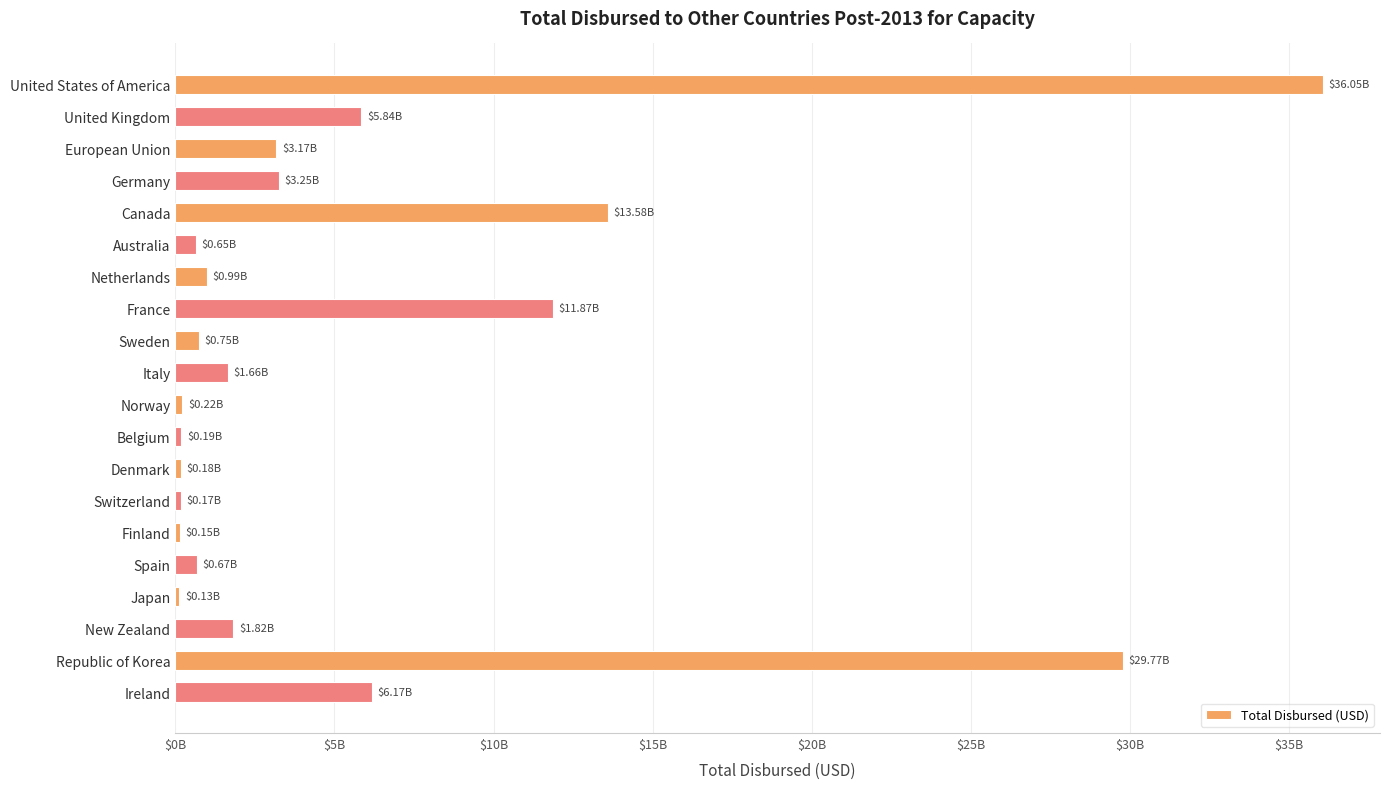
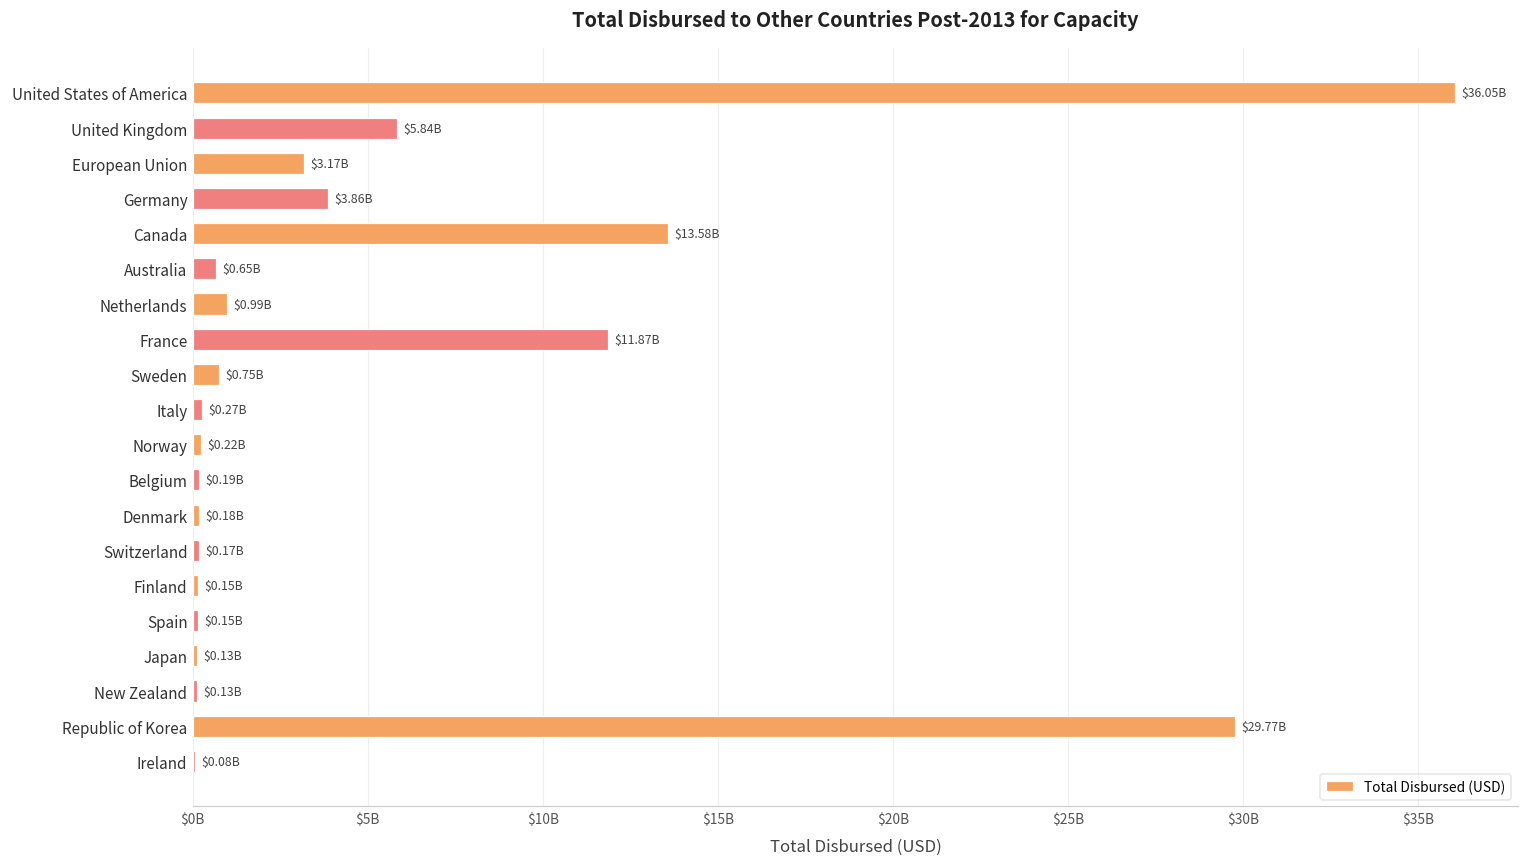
  {
    "United States of America": "$36.05B",
    "United Kingdom": "$5.84B",
    "European Union": "$3.17B",
-   "Germany": "$3.25B",
+   "Germany": "$3.86B",
    "Canada": "$13.58B",
    "Australia": "$0.65B",
    "Netherlands": "$0.99B",
    "France": "$11.87B",
    "Sweden": "$0.75B",
-   "Italy": "$1.66B",
+   "Italy": "$0.27B",
    "Norway": "$0.22B",
    "Belgium": "$0.19B",
    "Denmark": "$0.18B",
    "Switzerland": "$0.17B",
    "Finland": "$0.15B",
-   "Spain": "$0.67B",
+   "Spain": "$0.15B",
    "Japan": "$0.13B",
-   "New Zealand": "$1.82B",
+   "New Zealand": "$0.13B",
    "Republic of Korea": "$29.77B",
-   "Ireland": "$6.17B"
+   "Ireland": "$0.08B"
  }
